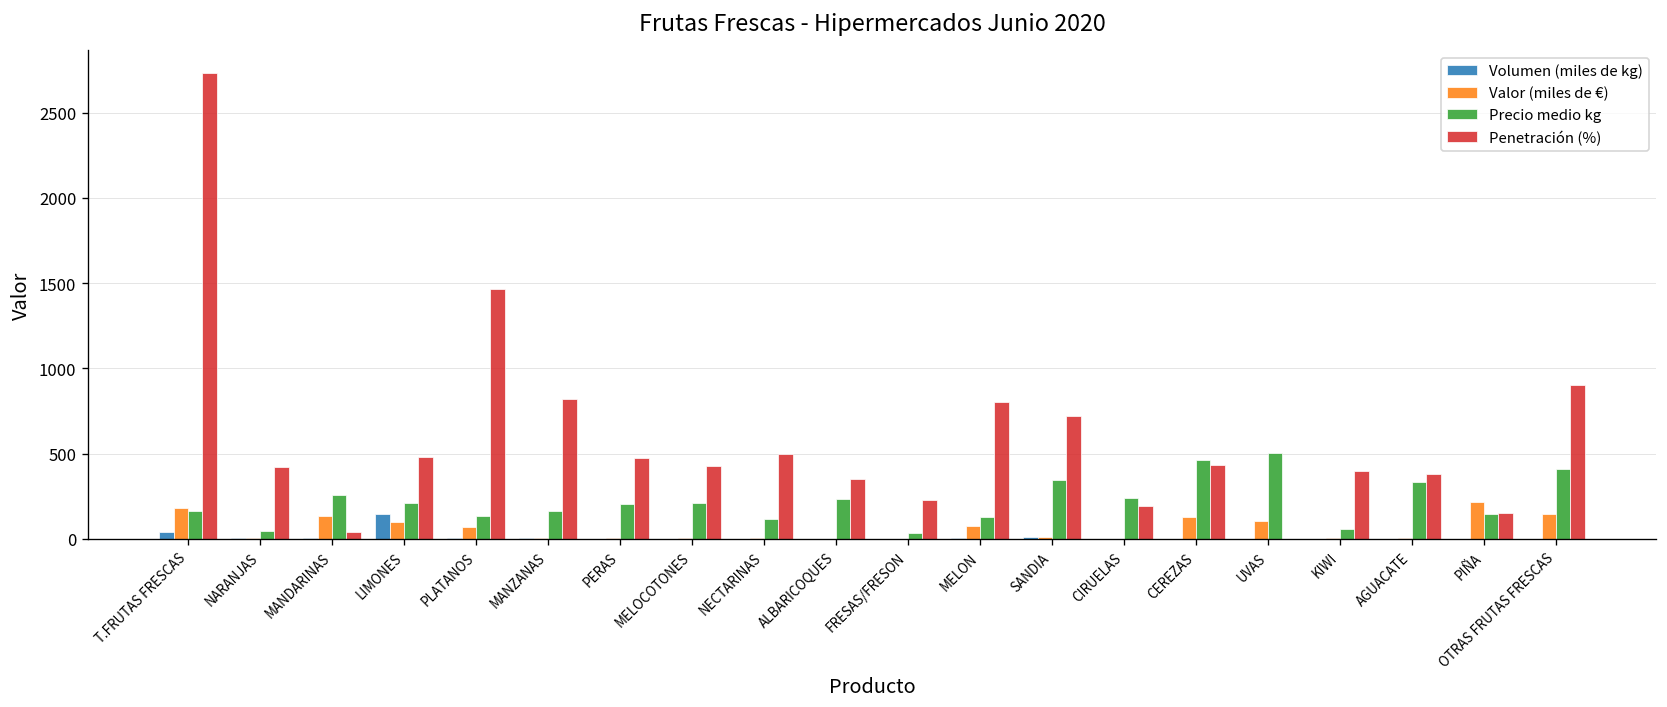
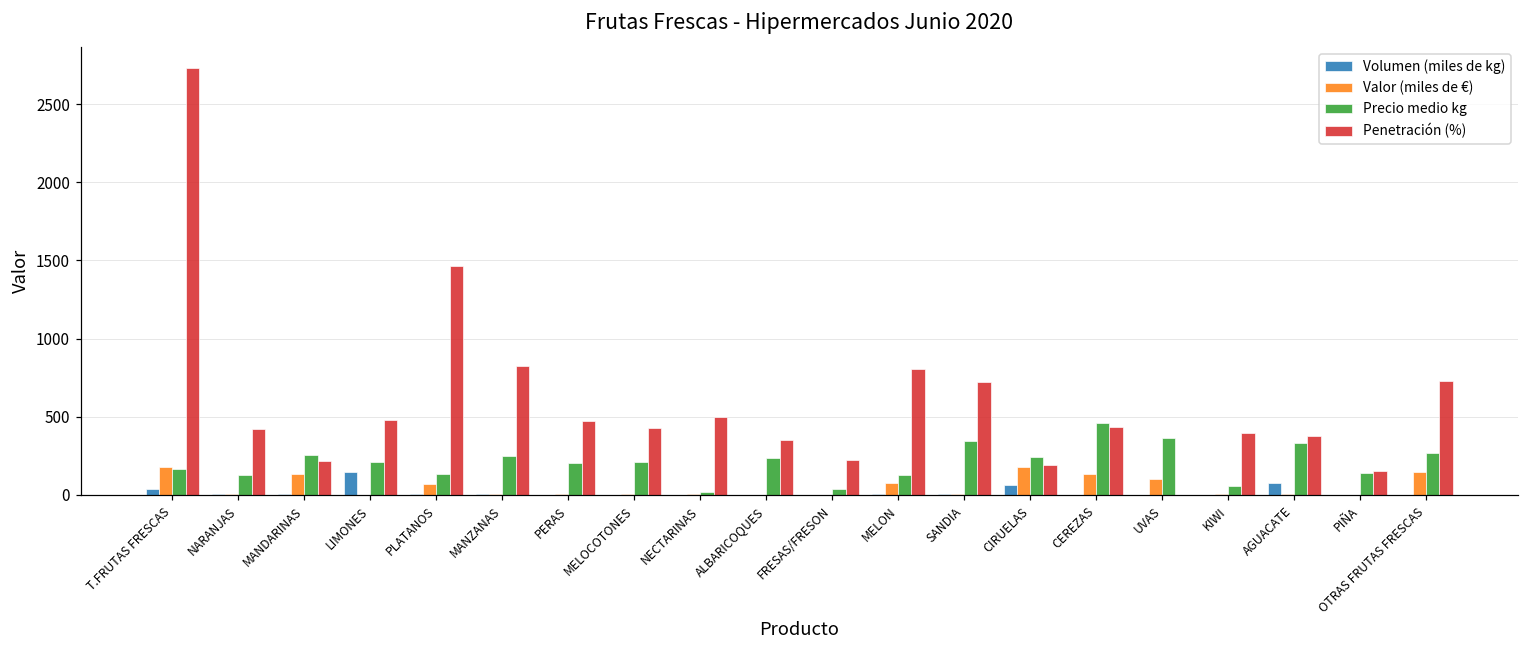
  {
    "Volumen (miles de kg)": {
      "T.FRUTAS FRESCAS": 40,
      "LIMONES": 150,
-     "CIRUELAS": 0,
-     "AGUACATE": 0
+     "CIRUELAS": 60,
+     "AGUACATE": 70
    },
    "Valor (miles de €)": {
      "T.FRUTAS FRESCAS": 180,
      "MANDARINAS": 130,
-     "LIMONES": 100,
+     "LIMONES": 0,
      "PLATANOS": 70,
      "MELON": 80,
-     "CIRUELAS": 0,
+     "CIRUELAS": 180,
      "CEREZAS": 130,
      "UVAS": 100,
-     "PIÑA": 220,
+     "PIÑA": 0,
      "OTRAS FRUTAS FRESCAS": 150
    },
    "Precio medio kg": {
      "T.FRUTAS FRESCAS": 170,
-     "NARANJAS": 50,
+     "NARANJAS": 130,
      "MANDARINAS": 260,
      "LIMONES": 210,
      "PLATANOS": 140,
-     "MANZANAS": 160,
+     "MANZANAS": 250,
      "PERAS": 200,
      "MELOCOTONES": 210,
-     "NECTARINAS": 110,
+     "NECTARINAS": 20,
      "ALBARICOQUES": 240,
      "FRESAS/FRESON": 40,
      "MELON": 130,
      "SANDIA": 340,
      "CIRUELAS": 240,
      "CEREZAS": 460,
-     "UVAS": 500,
+     "UVAS": 370,
      "KIWI": 60,
      "AGUACATE": 330,
      "PIÑA": 140,
-     "OTRAS FRUTAS FRESCAS": 410
+     "OTRAS FRUTAS FRESCAS": 270
    },
    "Penetración (%)": {
      "T.FRUTAS FRESCAS": 2730,
      "NARANJAS": 420,
-     "MANDARINAS": 40,
+     "MANDARINAS": 210,
      "LIMONES": 480,
      "PLATANOS": 1460,
      "MANZANAS": 820,
      "PERAS": 470,
      "MELOCOTONES": 430,
      "NECTARINAS": 500,
      "ALBARICOQUES": 350,
      "FRESAS/FRESON": 230,
      "MELON": 810,
      "SANDIA": 720,
      "CIRUELAS": 190,
      "CEREZAS": 430,
      "KIWI": 400,
      "AGUACATE": 380,
      "PIÑA": 150,
-     "OTRAS FRUTAS FRESCAS": 900
+     "OTRAS FRUTAS FRESCAS": 730
    }
  }
